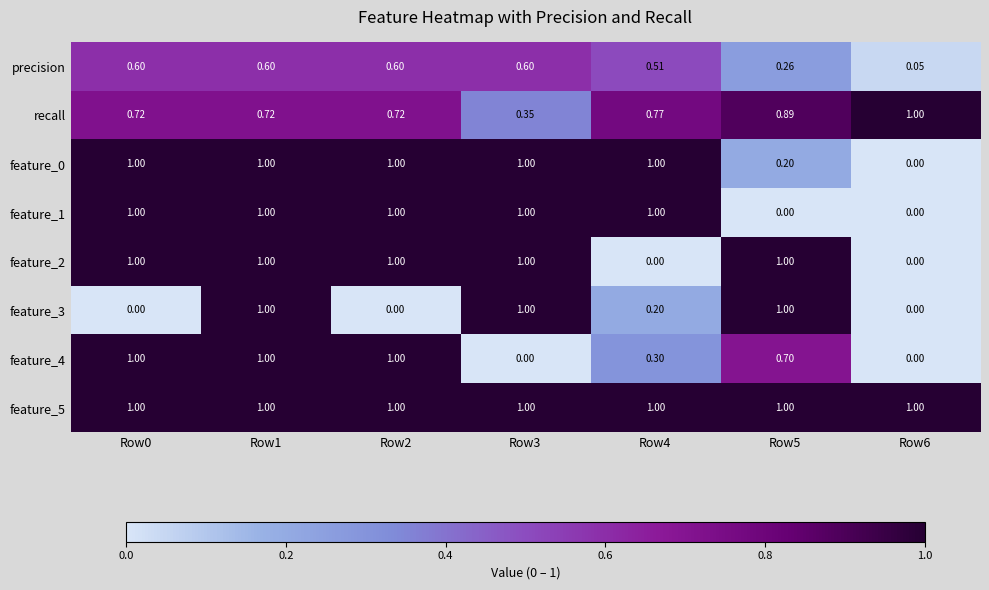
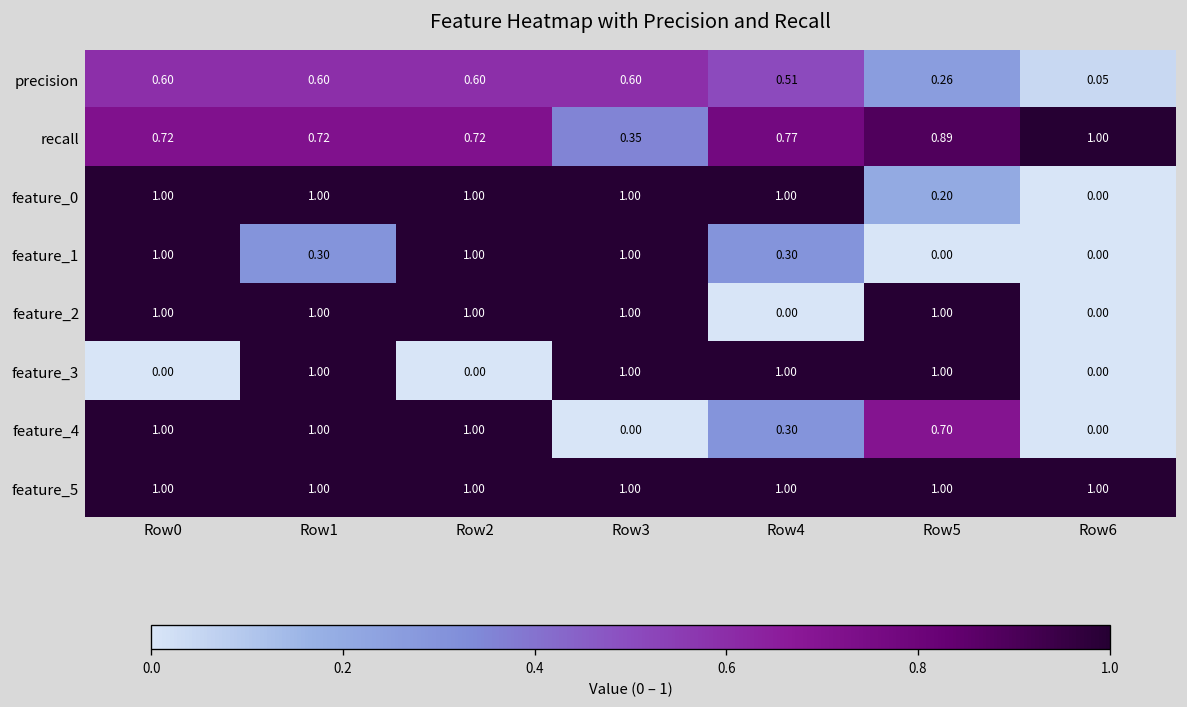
  {
    "precision": {
      "Row0": 0.60,
      "Row1": 0.60,
      "Row2": 0.60,
      "Row3": 0.60,
      "Row4": 0.51,
      "Row5": 0.26,
      "Row6": 0.05
    },
    "recall": {
      "Row0": 0.72,
      "Row1": 0.72,
      "Row2": 0.72,
      "Row3": 0.35,
      "Row4": 0.77,
      "Row5": 0.89,
      "Row6": 1.00
    },
    "feature_0": {
      "Row0": 1.00,
      "Row1": 1.00,
      "Row2": 1.00,
      "Row3": 1.00,
      "Row4": 1.00,
      "Row5": 0.20,
      "Row6": 0.00
    },
    "feature_1": {
      "Row0": 1.00,
-     "Row1": 1.00,
+     "Row1": 0.30,
      "Row2": 1.00,
      "Row3": 1.00,
-     "Row4": 1.00,
+     "Row4": 0.30,
      "Row5": 0.00,
      "Row6": 0.00
    },
    "feature_2": {
      "Row0": 1.00,
      "Row1": 1.00,
      "Row2": 1.00,
      "Row3": 1.00,
      "Row4": 0.00,
      "Row5": 1.00,
      "Row6": 0.00
    },
    "feature_3": {
      "Row0": 0.00,
      "Row1": 1.00,
      "Row2": 0.00,
      "Row3": 1.00,
-     "Row4": 0.20,
+     "Row4": 1.00,
      "Row5": 1.00,
      "Row6": 0.00
    },
    "feature_4": {
      "Row0": 1.00,
      "Row1": 1.00,
      "Row2": 1.00,
      "Row3": 0.00,
      "Row4": 0.30,
      "Row5": 0.70,
      "Row6": 0.00
    },
    "feature_5": {
      "Row0": 1.00,
      "Row1": 1.00,
      "Row2": 1.00,
      "Row3": 1.00,
      "Row4": 1.00,
      "Row5": 1.00,
      "Row6": 1.00
    }
  }
